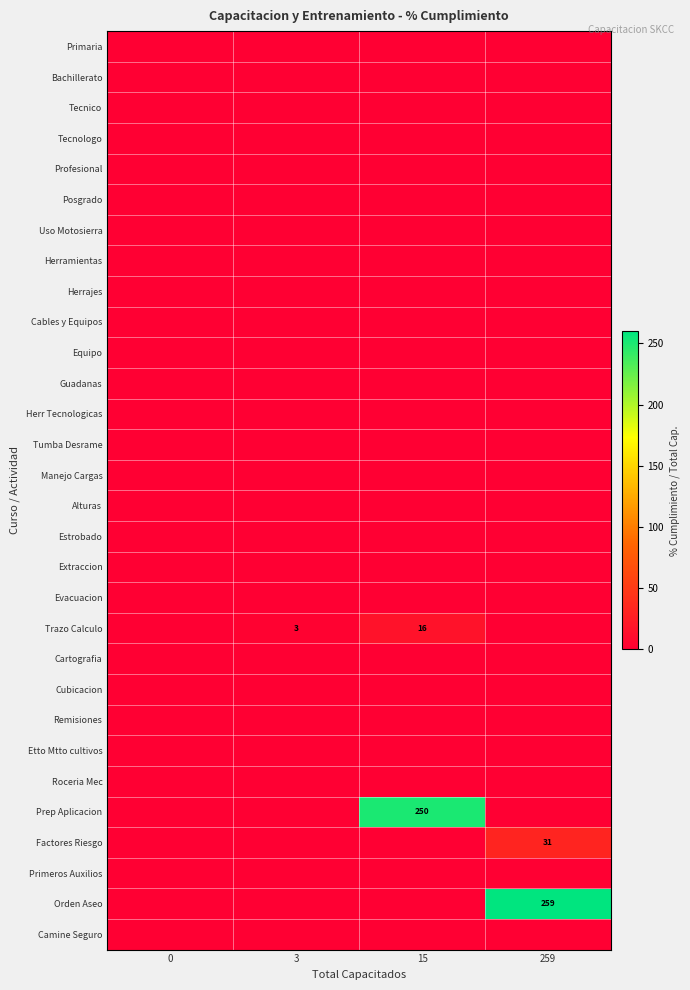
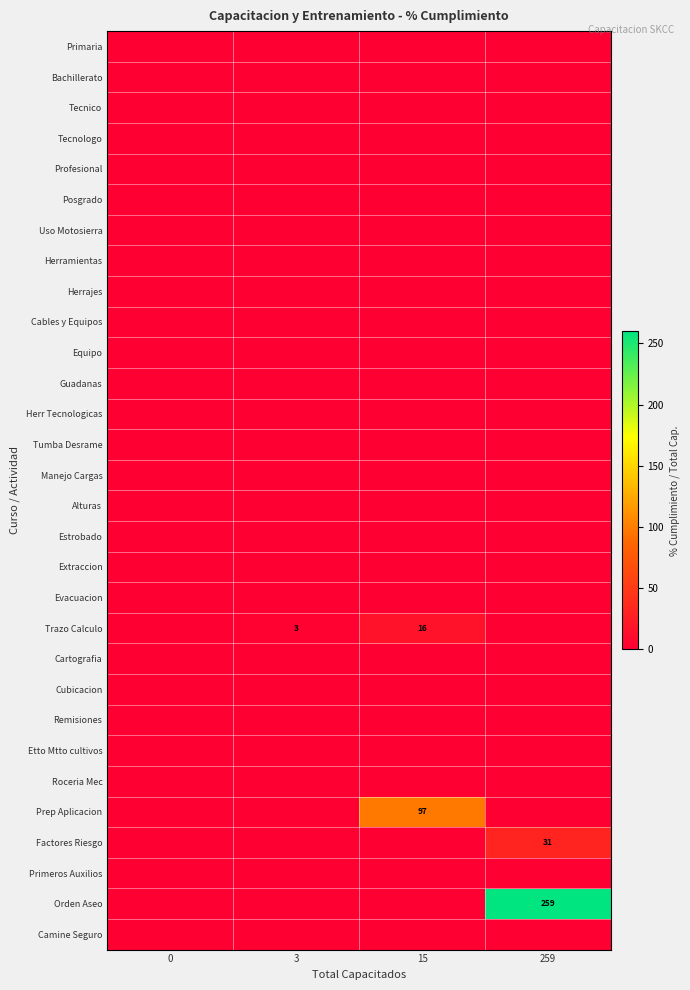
  {
    "Trazo Calculo": {
      "3": 3,
      "15": 16
    },
    "Prep Aplicacion": {
-     "15": 250
+     "15": 97
    },
    "Factores Riesgo": {
      "259": 31
    },
    "Orden Aseo": {
      "259": 259
    }
  }
